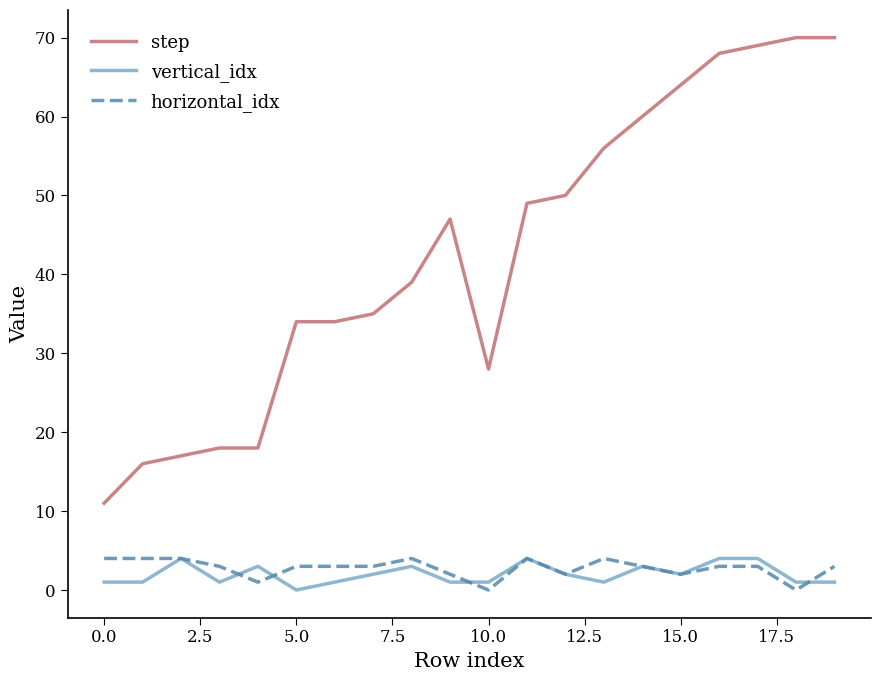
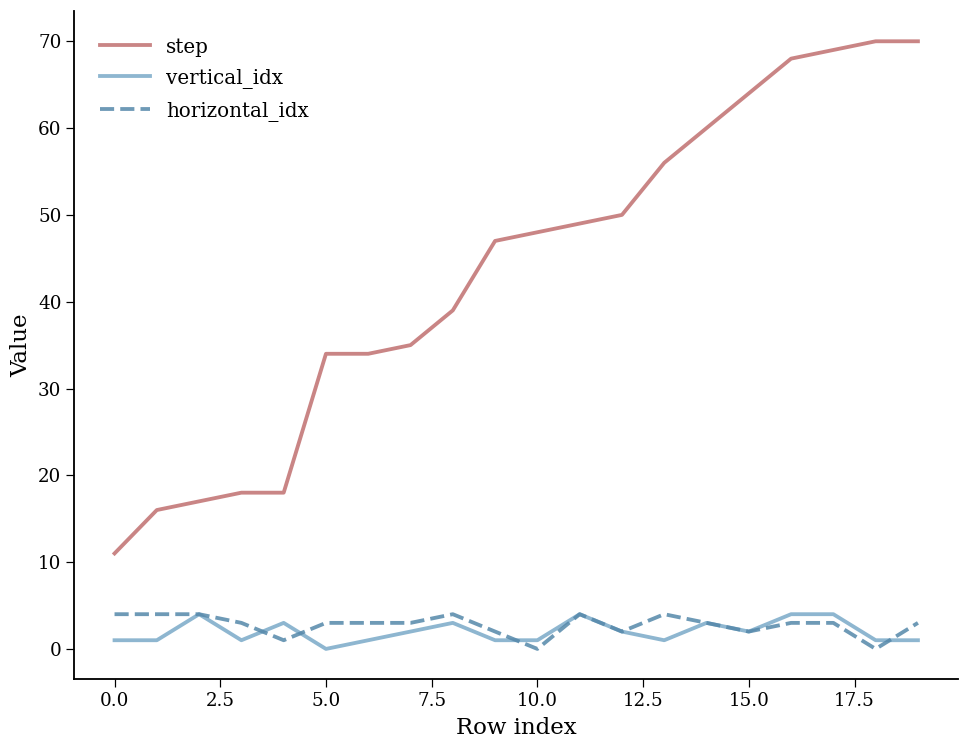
  {
    "step": {
      "0.0": 11,
      "5.0": 34,
-     "10.0": 28,
+     "10.0": 48,
      "15.0": 64
    }
  }
